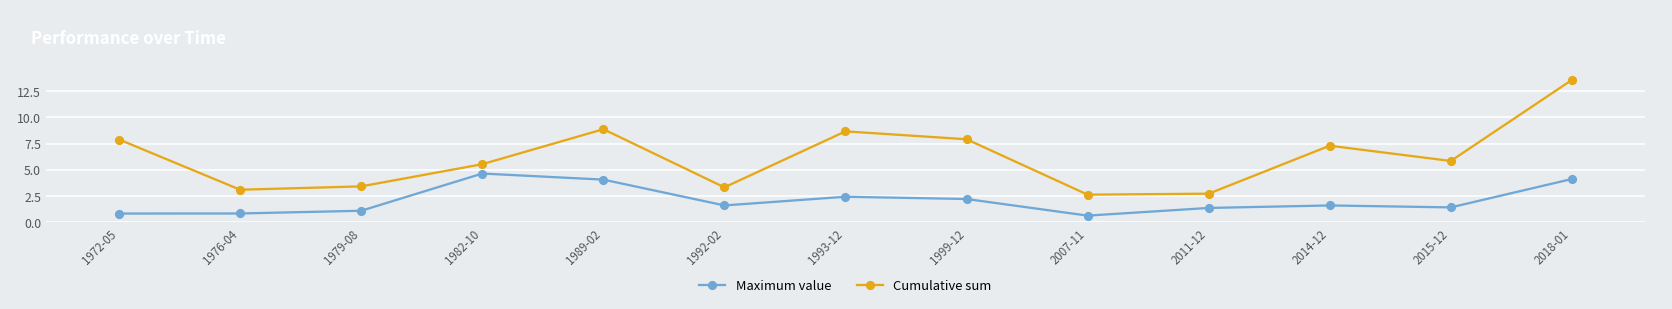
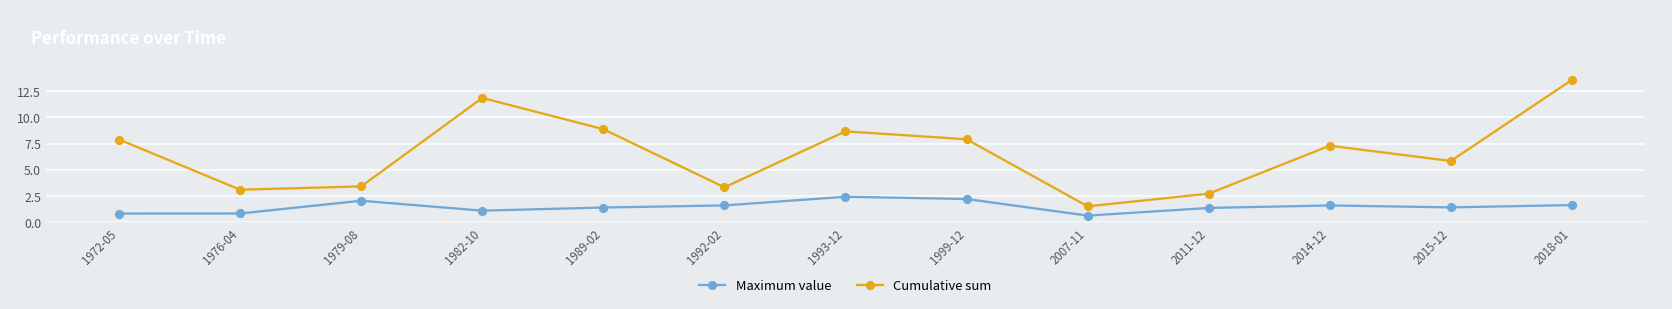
  {
    "Maximum value": {
      "1972-05": 1,
      "1976-04": 1,
-     "1979-08": 1,
-     "1982-10": 5,
-     "1989-02": 4,
+     "1979-08": 2,
+     "1982-10": 1,
+     "1989-02": 1,
      "1992-02": 2,
      "1993-12": 2,
      "1999-12": 2,
      "2007-11": 1,
      "2011-12": 1,
      "2014-12": 2,
      "2015-12": 1,
-     "2018-01": 4
+     "2018-01": 2
    },
    "Cumulative sum": {
      "1972-05": 8,
      "1976-04": 3,
      "1979-08": 3,
-     "1982-10": 6,
+     "1982-10": 12,
      "1989-02": 9,
      "1992-02": 3,
      "1993-12": 9,
      "1999-12": 8,
-     "2007-11": 3,
+     "2007-11": 2,
      "2011-12": 3,
      "2014-12": 7,
      "2015-12": 6,
      "2018-01": 14
    }
  }
